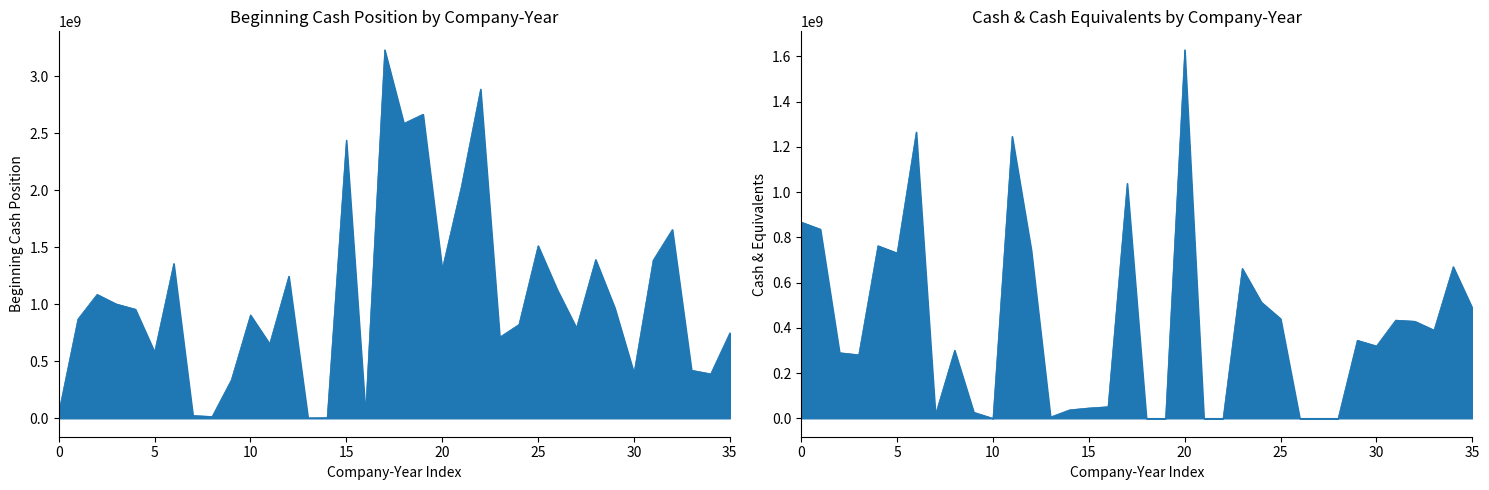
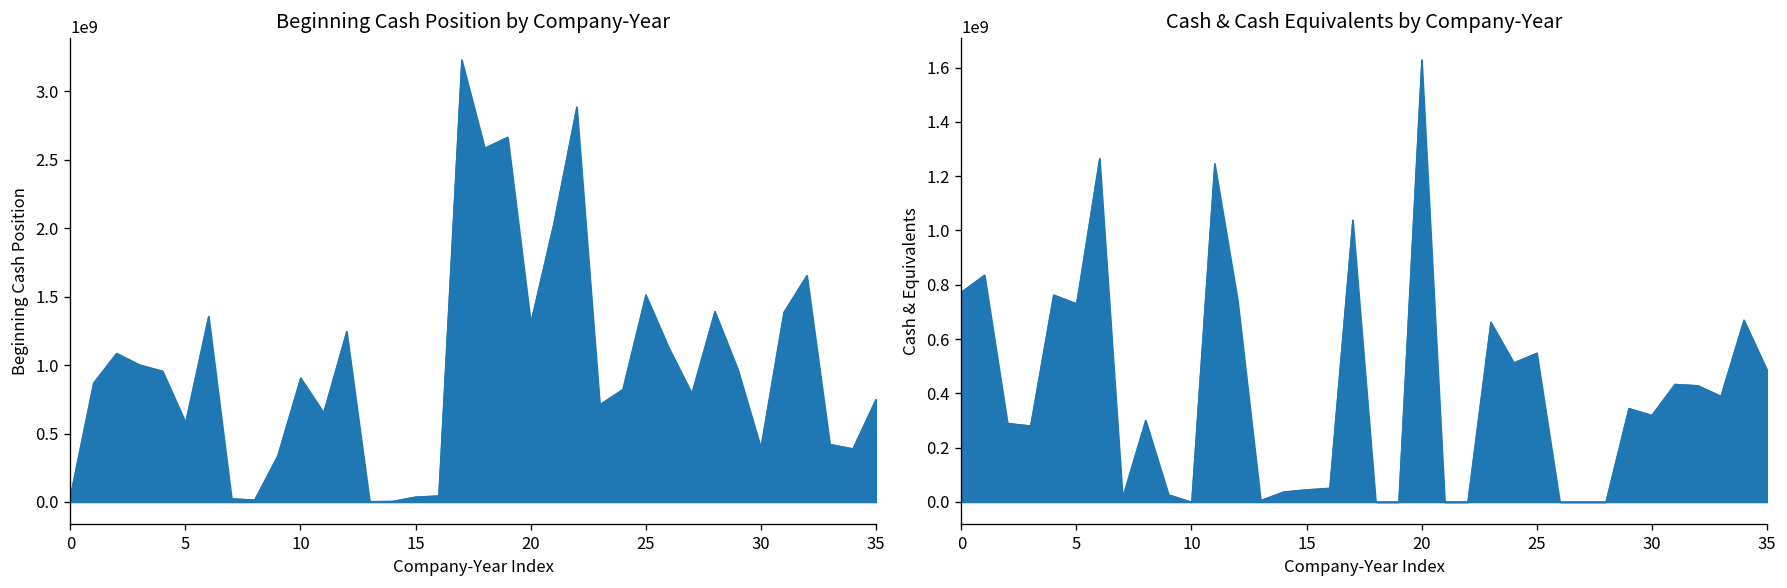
  {
    "Beginning Cash Position by Company-Year": {
      "0": 50000000,
      "5": 580000000,
      "10": 910000000,
-     "15": 2440000000,
+     "15": 40000000,
      "20": 1310000000,
      "25": 1510000000,
      "30": 400000000,
      "35": 750000000
    },
    "Cash & Cash Equivalents by Company-Year": {
-     "0": 870000000,
+     "0": 770000000,
      "5": 730000000,
      "10": 0,
      "15": 50000000,
      "20": 1630000000,
-     "25": 440000000,
+     "25": 550000000,
      "30": 320000000,
      "35": 490000000
    }
  }
